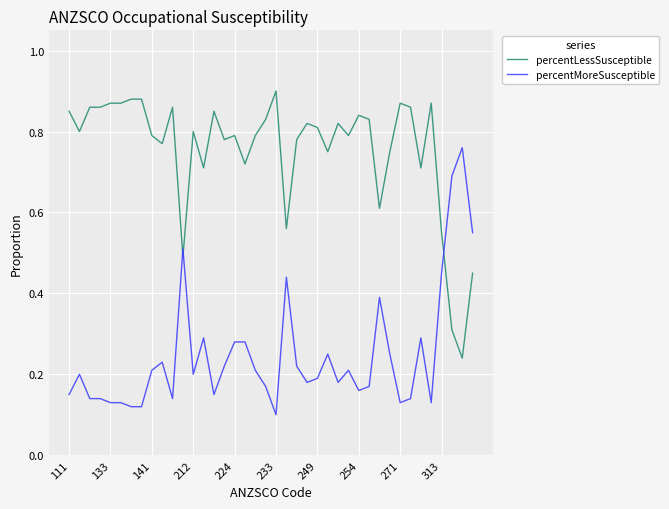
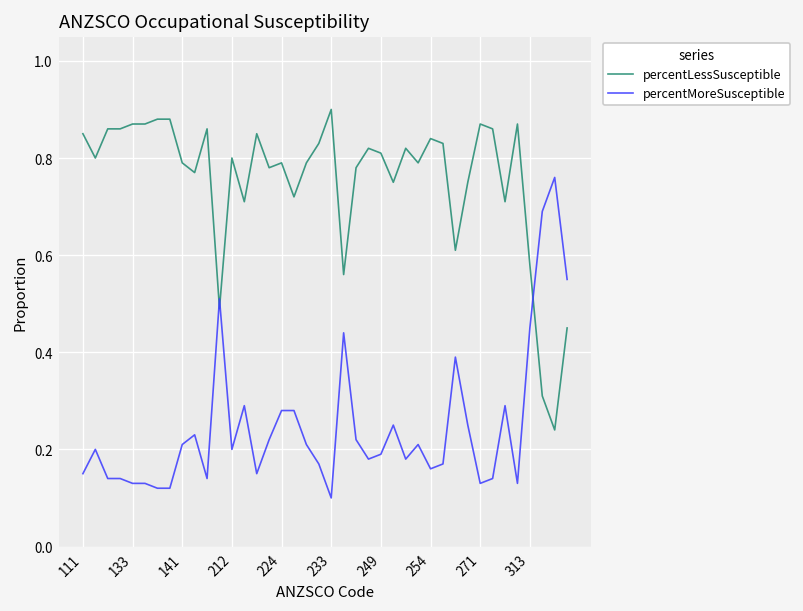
  {
    "percentLessSusceptible": {
      "111": 0.85,
      "133": 0.87,
      "141": 0.79,
      "212": 0.80,
      "224": 0.79,
      "233": 0.90,
      "249": 0.81,
      "254": 0.84,
      "271": 0.87,
-     "313": 0.55
+     "313": 0.58
    },
    "percentMoreSusceptible": {
      "111": 0.15,
      "133": 0.13,
      "141": 0.21,
      "212": 0.20,
      "224": 0.28,
      "233": 0.10,
      "249": 0.19,
      "254": 0.16,
      "271": 0.13,
      "313": 0.45
    }
  }
